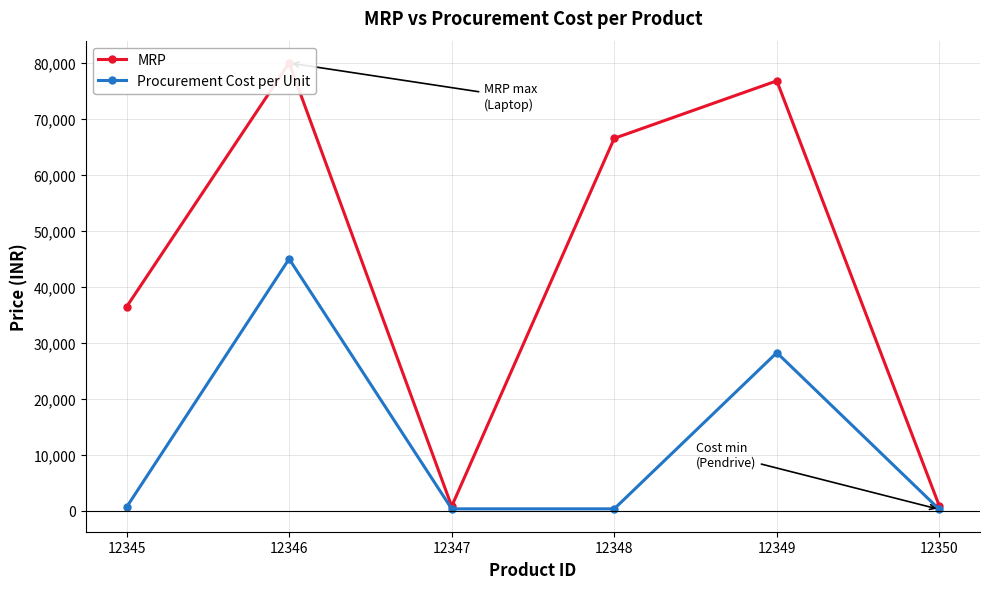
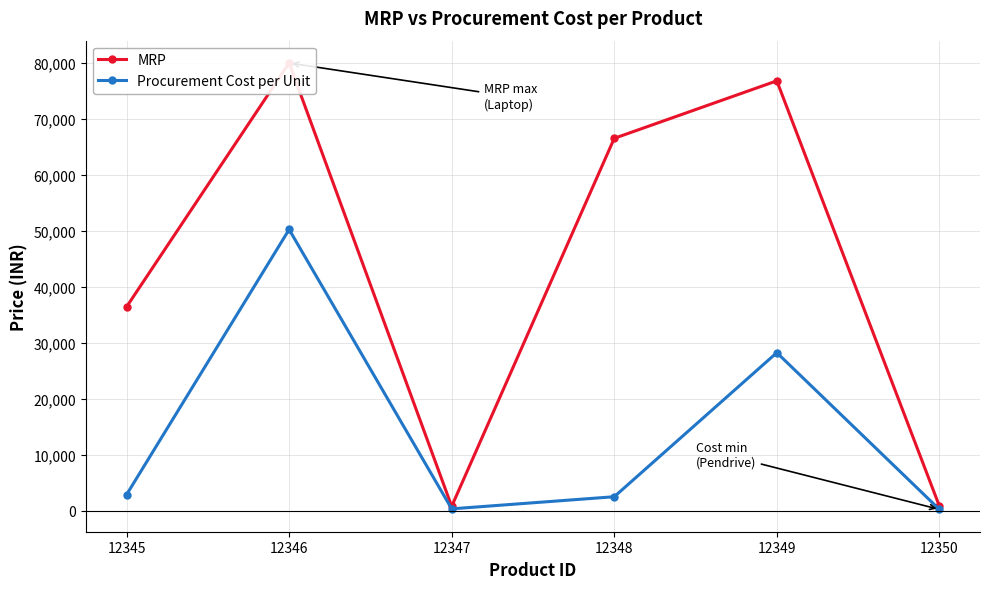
  {
    "MRP": {
      "12345": "36,000",
      "12348": "67,000",
      "12349": "77,000",
      "12350": "1,000"
    },
    "Procurement Cost per Unit": {
-     "12345": "1,000",
-     "12346": "45,000",
-     "12348": "0",
+     "12345": "3,000",
+     "12346": "50,000",
+     "12348": "3,000",
      "12349": "28,000",
      "12350": "0"
    }
  }
